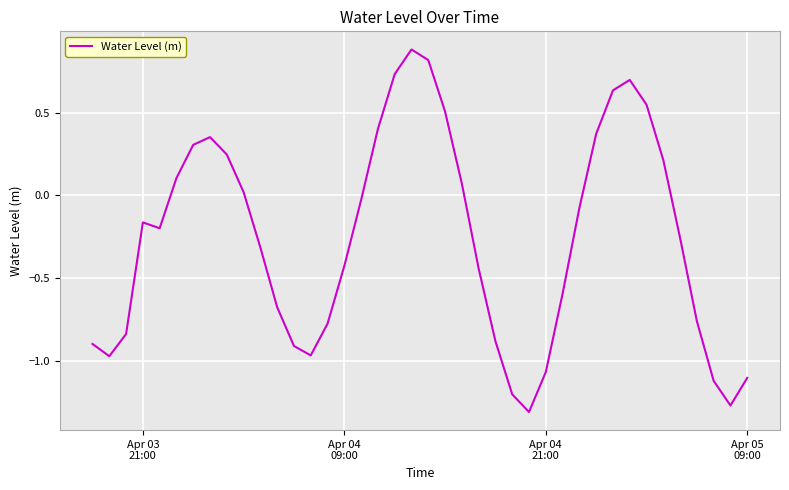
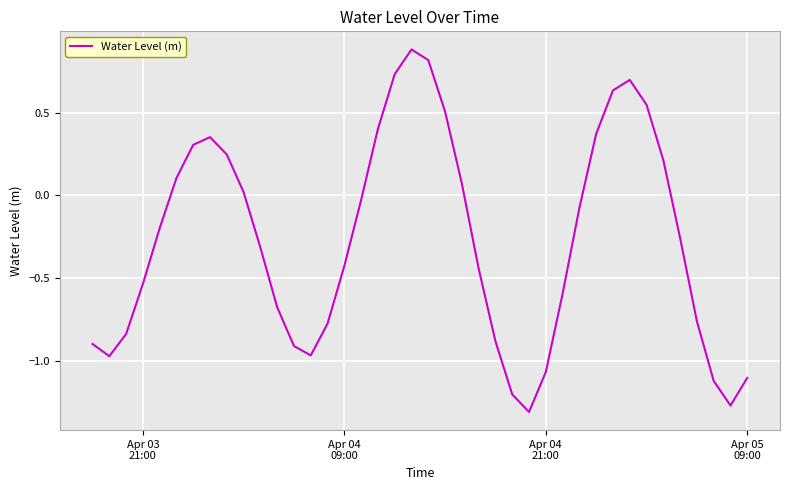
  {
-   "Apr 03 21:00": -0.16,
+   "Apr 03 21:00": -0.53,
    "Apr 04 09:00": -0.43,
    "Apr 04 21:00": -1.07,
    "Apr 05 09:00": -1.10
  }
